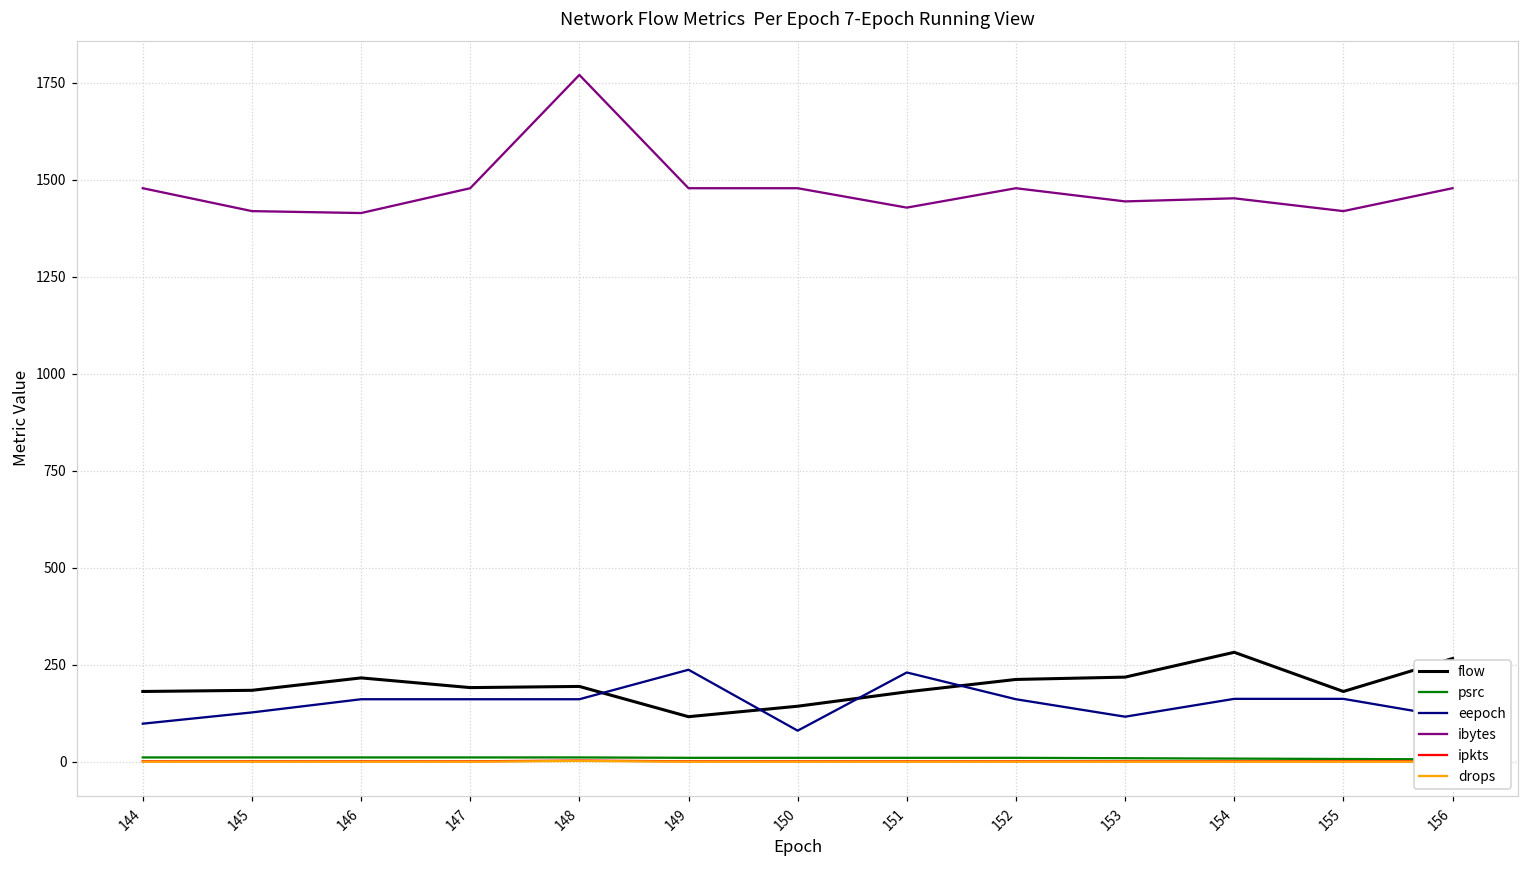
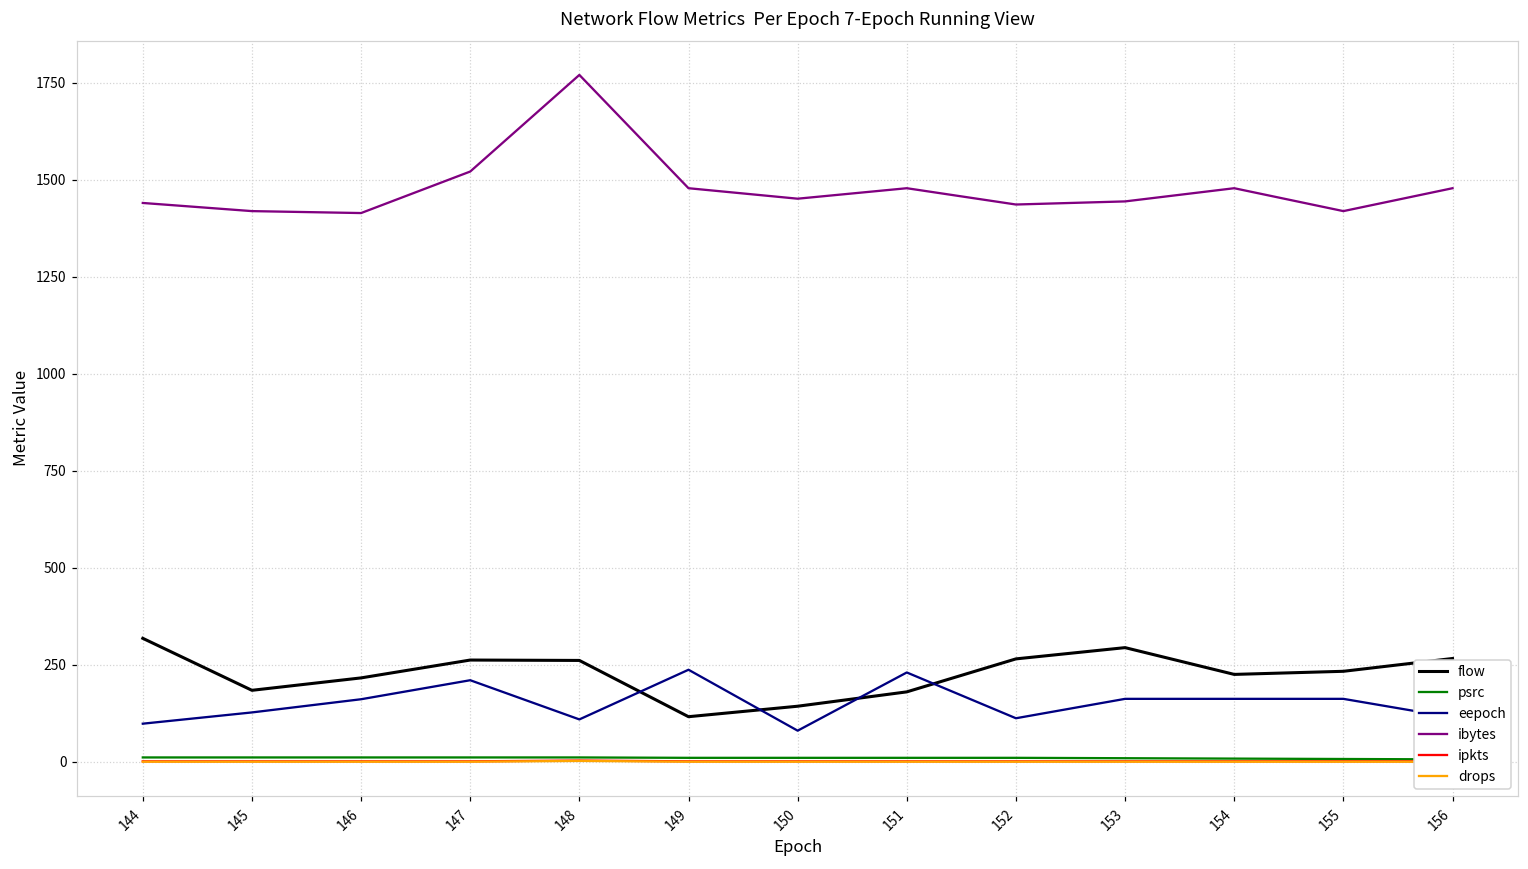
  {
    "flow": {
-     "144": 180,
+     "144": 320,
      "145": 180,
      "146": 220,
-     "147": 190,
-     "148": 190,
+     "147": 260,
+     "148": 260,
      "149": 120,
      "150": 140,
      "151": 180,
-     "152": 210,
-     "153": 220,
-     "154": 280,
-     "155": 180
+     "152": 270,
+     "153": 290,
+     "154": 230,
+     "155": 230
    },
    "psrc": {
      "144": 10,
      "145": 10,
      "146": 10,
      "147": 10,
      "148": 10,
      "149": 10,
      "150": 10,
      "151": 10,
      "152": 10,
      "153": 10
    },
    "eepoch": {
      "144": 100,
      "145": 130,
      "146": 160,
-     "147": 160,
-     "148": 160,
+     "147": 210,
+     "148": 110,
      "149": 240,
      "150": 80,
      "151": 230,
-     "152": 160,
-     "153": 120,
+     "152": 110,
+     "153": 160,
      "154": 160,
      "155": 160
    },
    "ibytes": {
-     "144": 1480,
+     "144": 1440,
      "145": 1420,
      "146": 1410,
-     "147": 1480,
+     "147": 1520,
      "148": 1770,
      "149": 1480,
-     "150": 1480,
-     "151": 1430,
-     "152": 1480,
+     "150": 1450,
+     "151": 1480,
+     "152": 1440,
      "153": 1440,
-     "154": 1450,
+     "154": 1480,
      "155": 1420,
      "156": 1480
    }
  }
